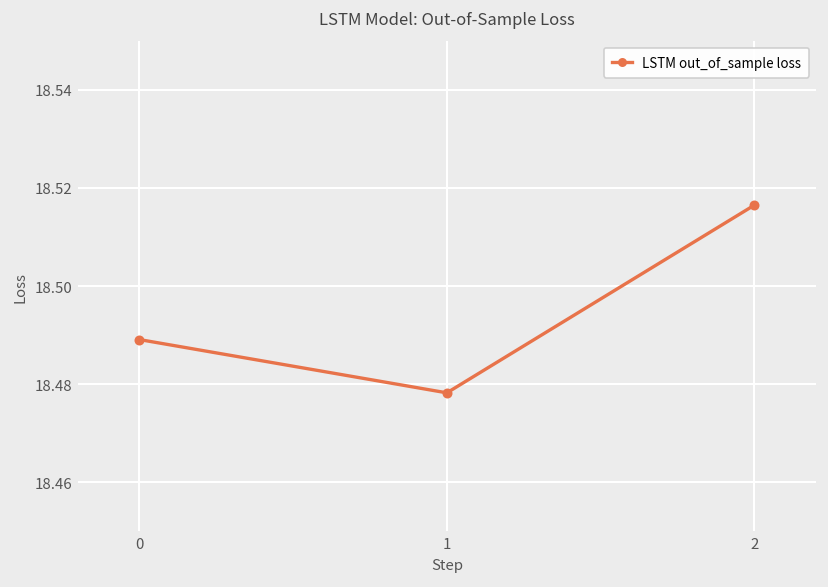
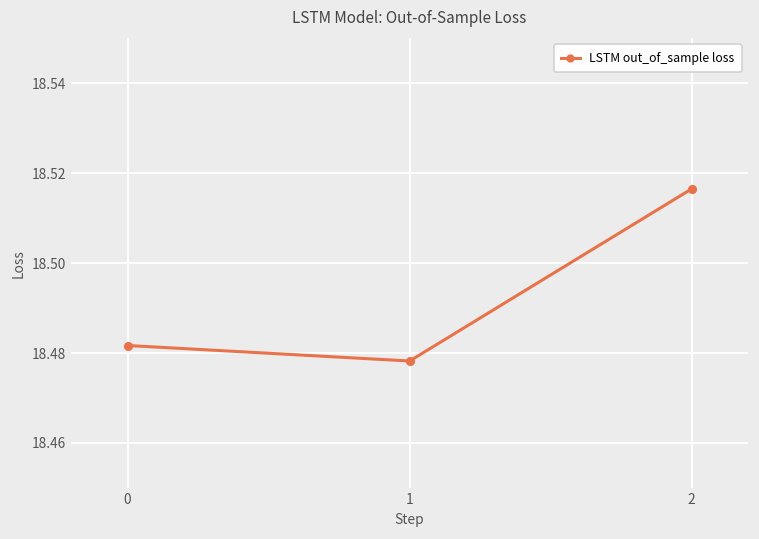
  {
-   "0": 18.489,
+   "0": 18.482,
    "1": 18.478,
    "2": 18.517
  }
